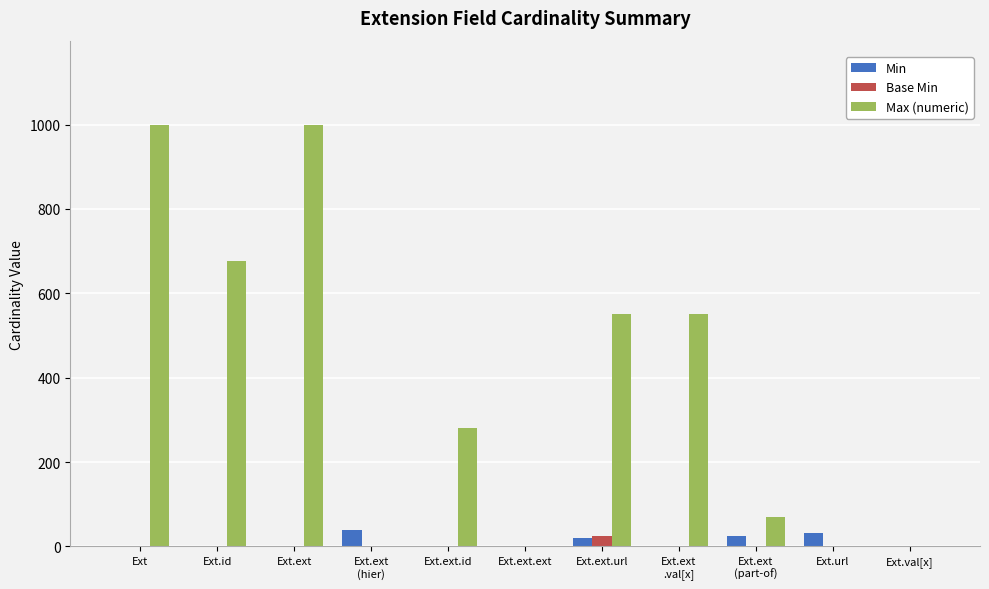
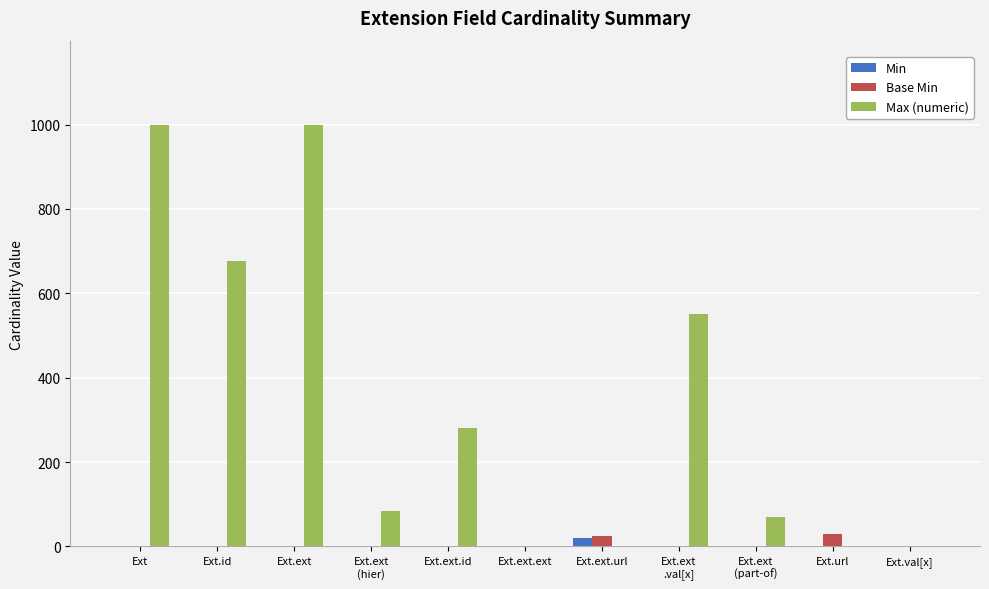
  {
    "Min": {
      "Ext": 0,
      "Ext.id": 0,
-     "Ext.ext (hier)": 40,
+     "Ext.ext (hier)": 0,
      "Ext.ext.id": 0,
      "Ext.ext.ext": 0,
      "Ext.ext.url": 20,
-     "Ext.ext (part-of)": 30,
-     "Ext.url": 30,
+     "Ext.ext (part-of)": 0,
+     "Ext.url": 0,
      "Ext.val[x]": 0
    },
    "Base Min": {
      "Ext": 0,
      "Ext.id": 0,
      "Ext.ext": 0,
      "Ext.ext (hier)": 0,
      "Ext.ext.id": 0,
      "Ext.ext.ext": 0,
      "Ext.ext.url": 20,
      "Ext.ext .val[x]": 0,
      "Ext.ext (part-of)": 0,
-     "Ext.url": 0,
+     "Ext.url": 30,
      "Ext.val[x]": 0
    },
    "Max (numeric)": {
      "Ext": 1000,
      "Ext.id": 680,
      "Ext.ext": 1000,
-     "Ext.ext (hier)": 0,
+     "Ext.ext (hier)": 80,
      "Ext.ext.id": 280,
      "Ext.ext.ext": 0,
-     "Ext.ext.url": 550,
+     "Ext.ext.url": 0,
      "Ext.ext .val[x]": 550,
      "Ext.ext (part-of)": 70,
      "Ext.val[x]": 0
    }
  }
